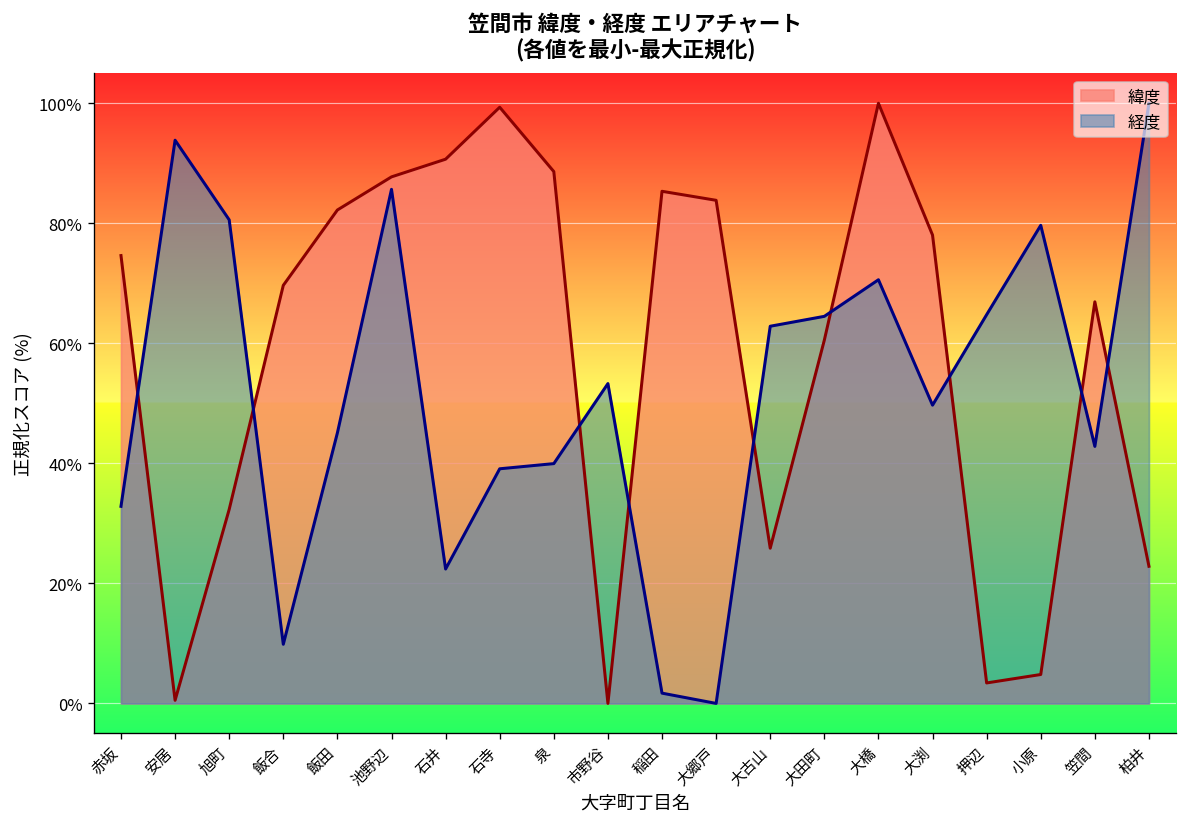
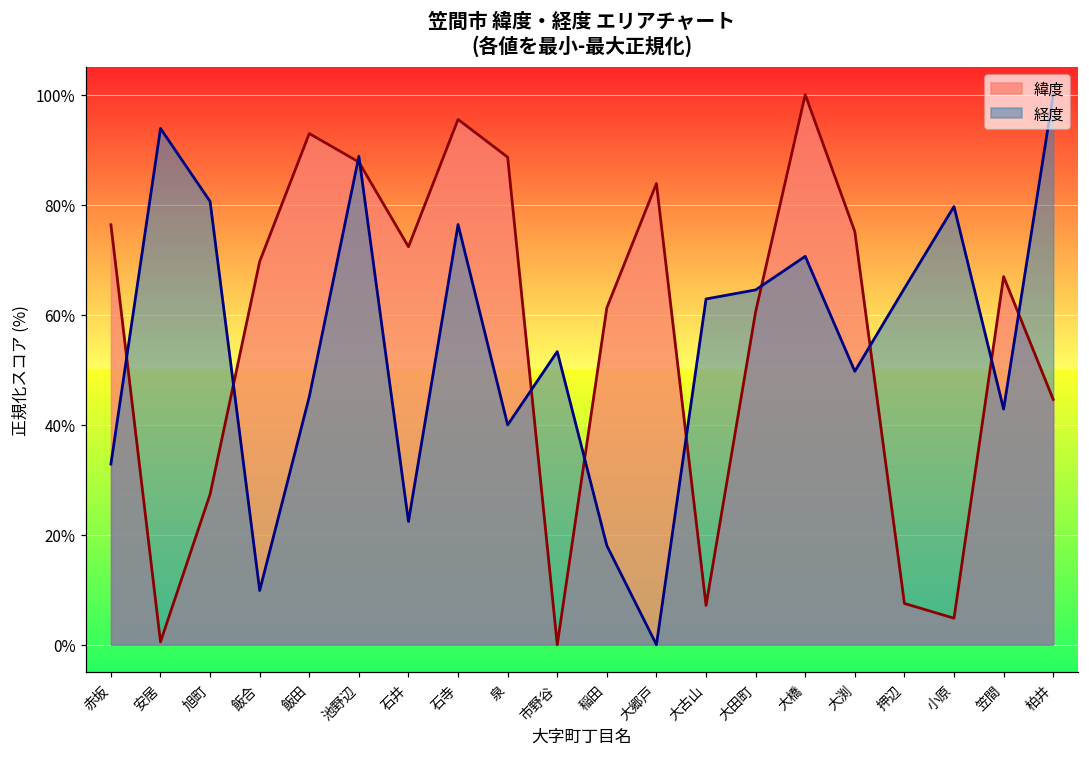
  {
    "緯度": {
-     "赤坂": "75%",
+     "赤坂": "76%",
      "安居": "1%",
-     "旭町": "32%",
+     "旭町": "27%",
      "飯合": "70%",
-     "飯田": "82%",
+     "飯田": "93%",
      "池野辺": "88%",
-     "石井": "91%",
-     "石寺": "99%",
+     "石井": "72%",
+     "石寺": "95%",
      "泉": "89%",
      "市野谷": "0%",
-     "稲田": "85%",
+     "稲田": "61%",
      "大郷戸": "84%",
-     "大古山": "26%",
+     "大古山": "7%",
      "大田町": "61%",
      "大橋": "100%",
-     "大渕": "78%",
-     "押辺": "3%",
+     "大渕": "75%",
+     "押辺": "7%",
      "小原": "5%",
      "笠間": "67%",
-     "柏井": "23%"
+     "柏井": "45%"
    },
    "経度": {
      "赤坂": "33%",
      "安居": "94%",
      "旭町": "81%",
      "飯合": "10%",
      "飯田": "45%",
-     "池野辺": "86%",
+     "池野辺": "89%",
      "石井": "22%",
-     "石寺": "39%",
+     "石寺": "76%",
      "泉": "40%",
      "市野谷": "53%",
-     "稲田": "2%",
+     "稲田": "18%",
      "大郷戸": "0%",
      "大古山": "63%",
      "大田町": "64%",
      "大橋": "71%",
      "大渕": "50%",
      "押辺": "65%",
      "小原": "80%",
      "笠間": "43%"
    }
  }
